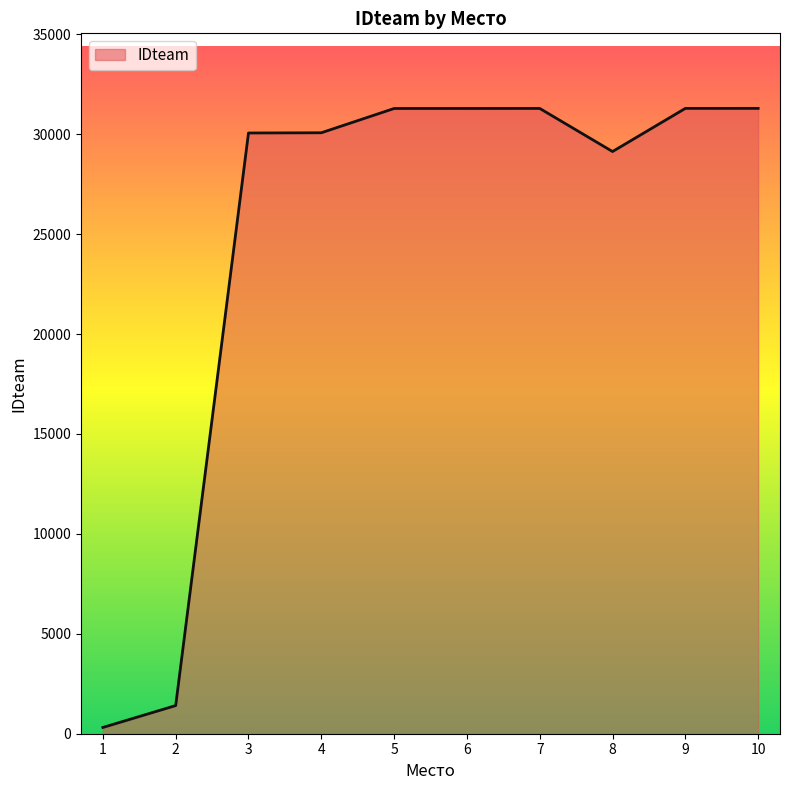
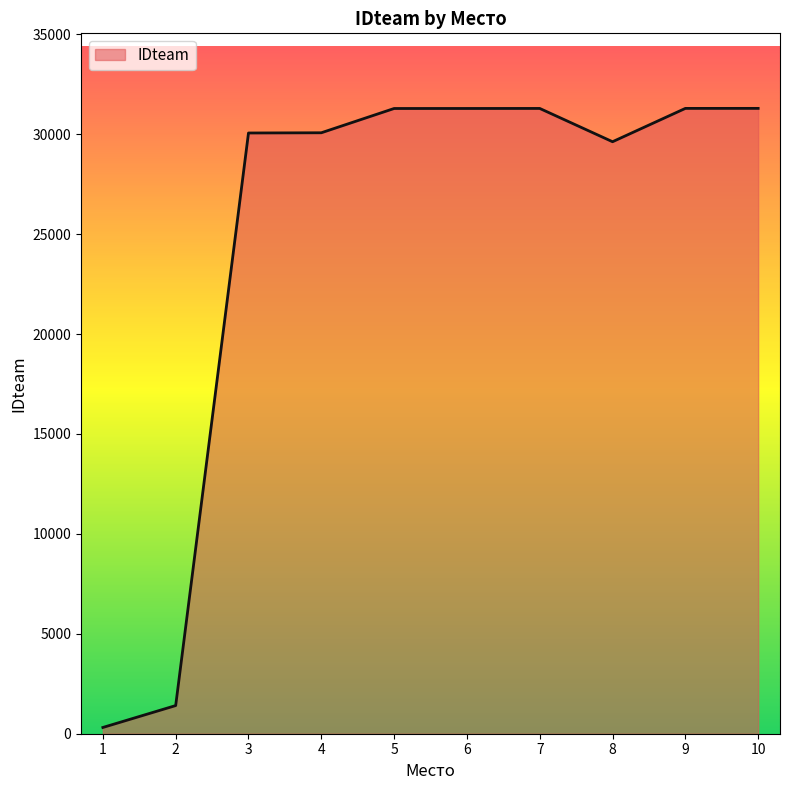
  {
    "1": 300,
    "2": 1400,
    "3": 30100,
    "4": 30100,
    "5": 31300,
    "6": 31300,
    "7": 31300,
-   "8": 29100,
+   "8": 29600,
    "9": 31300,
    "10": 31300
  }
